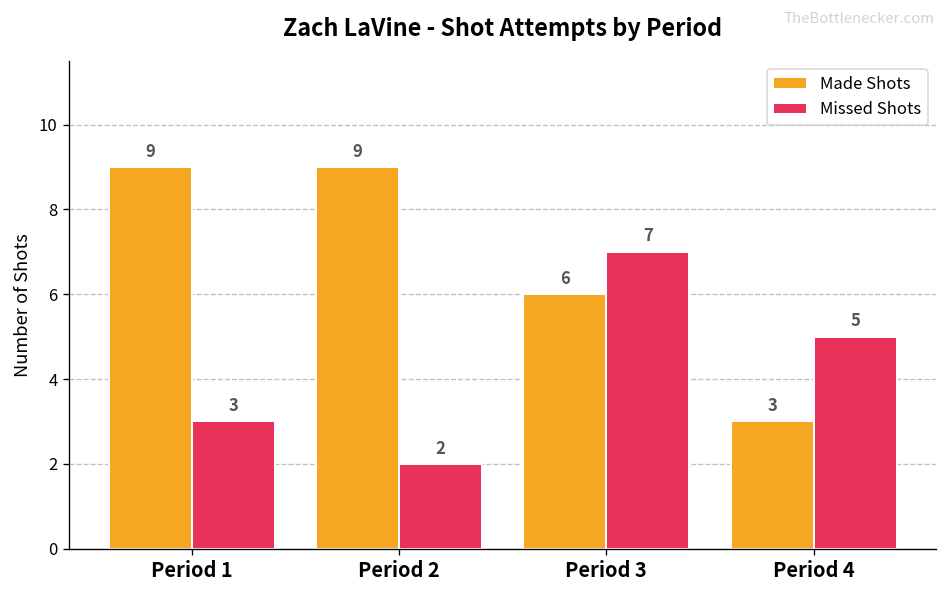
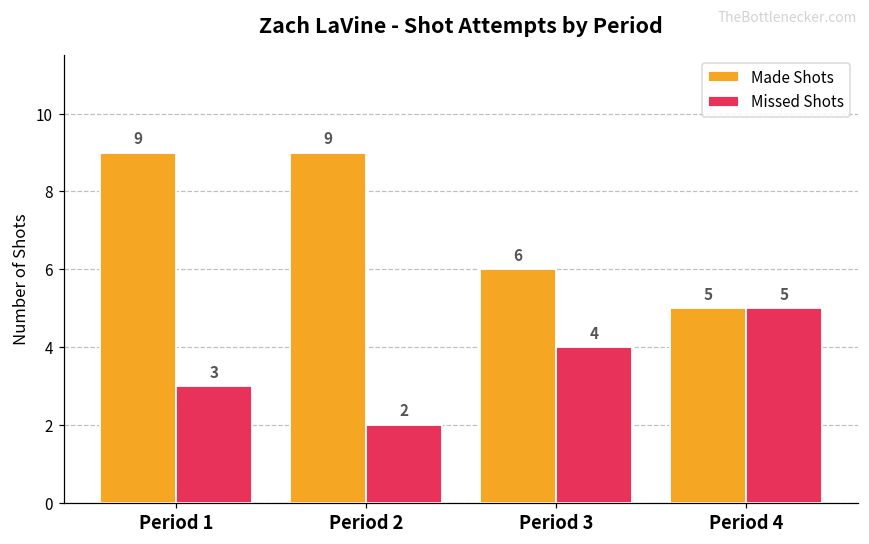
  {
    "Made Shots": {
      "Period 1": 9,
      "Period 2": 9,
      "Period 3": 6,
-     "Period 4": 3
+     "Period 4": 5
    },
    "Missed Shots": {
      "Period 1": 3,
      "Period 2": 2,
-     "Period 3": 7,
+     "Period 3": 4,
      "Period 4": 5
    }
  }
